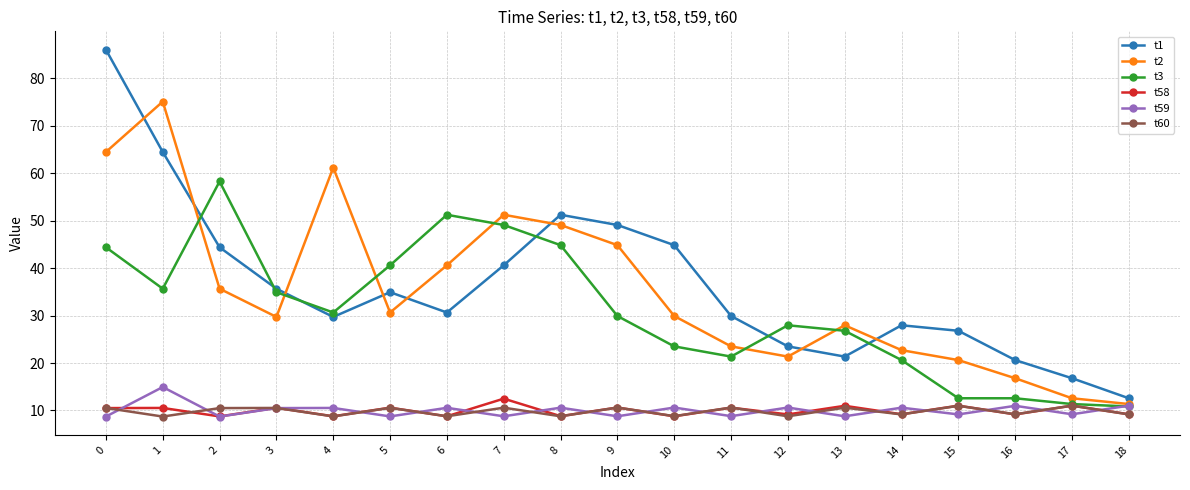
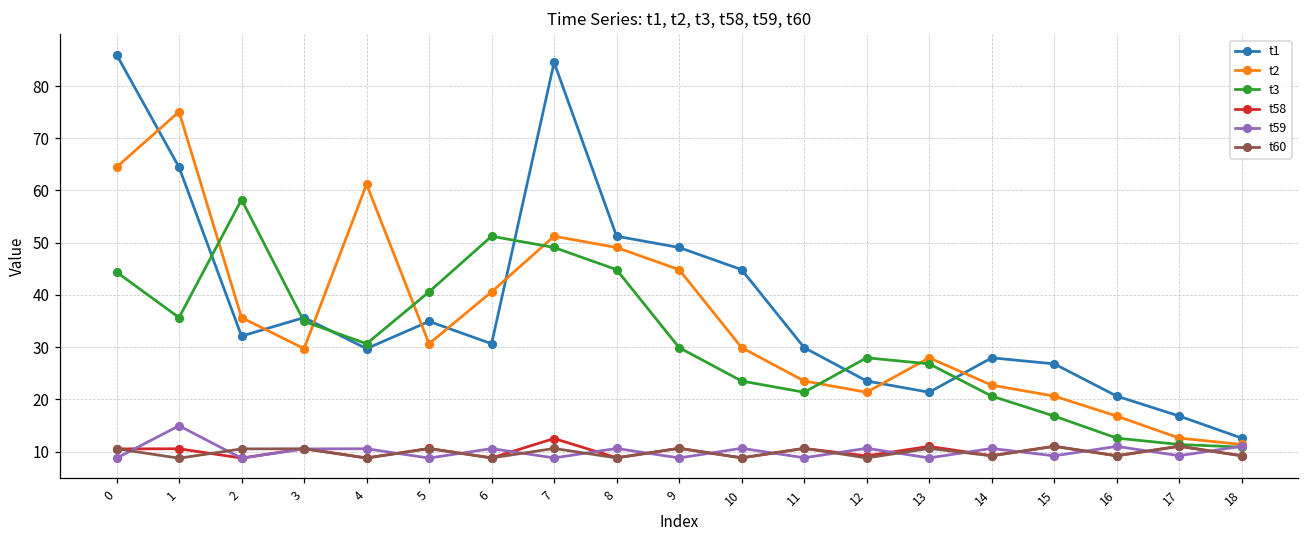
  {
    "t1": {
      "0": 86,
      "1": 64,
-     "2": 44,
+     "2": 32,
      "3": 36,
      "4": 30,
      "5": 35,
      "6": 31,
-     "7": 41,
+     "7": 85,
      "8": 51,
      "9": 49,
      "10": 45,
      "11": 30,
      "12": 24,
      "13": 21,
      "14": 28,
      "15": 27,
      "16": 21,
      "17": 17,
      "18": 13
    },
    "t2": {
      "0": 64,
      "1": 75,
      "2": 36,
      "3": 30,
      "4": 61,
      "5": 31,
      "6": 41,
      "7": 51,
      "8": 49,
      "9": 45,
      "10": 30,
      "11": 24,
      "12": 21,
      "13": 28,
      "14": 23,
      "15": 21,
      "16": 17,
      "17": 13
    },
    "t3": {
      "0": 44,
      "1": 36,
      "2": 58,
      "3": 35,
      "4": 31,
      "5": 41,
      "6": 51,
      "7": 49,
      "8": 45,
      "9": 30,
      "10": 24,
      "11": 21,
      "12": 28,
      "13": 27,
      "14": 21,
-     "15": 13,
+     "15": 17,
      "16": 13
    },
    "t58": {
      "1": 11,
      "7": 12
    },
    "t59": {
      "0": 9,
      "1": 15,
      "4": 11,
      "5": 9,
      "6": 11,
      "7": 9,
      "8": 11,
      "9": 9,
      "10": 11,
      "11": 9,
      "12": 11,
      "13": 9,
      "14": 11,
      "15": 9,
      "16": 11,
      "17": 9
    },
    "t60": {
      "1": 9,
      "2": 11,
      "7": 11
    }
  }
